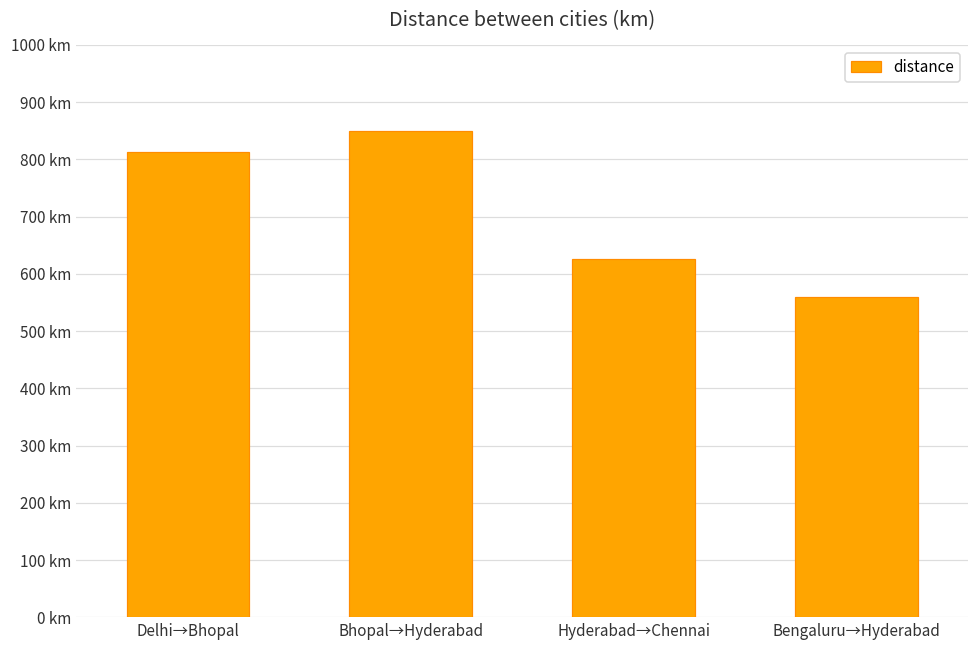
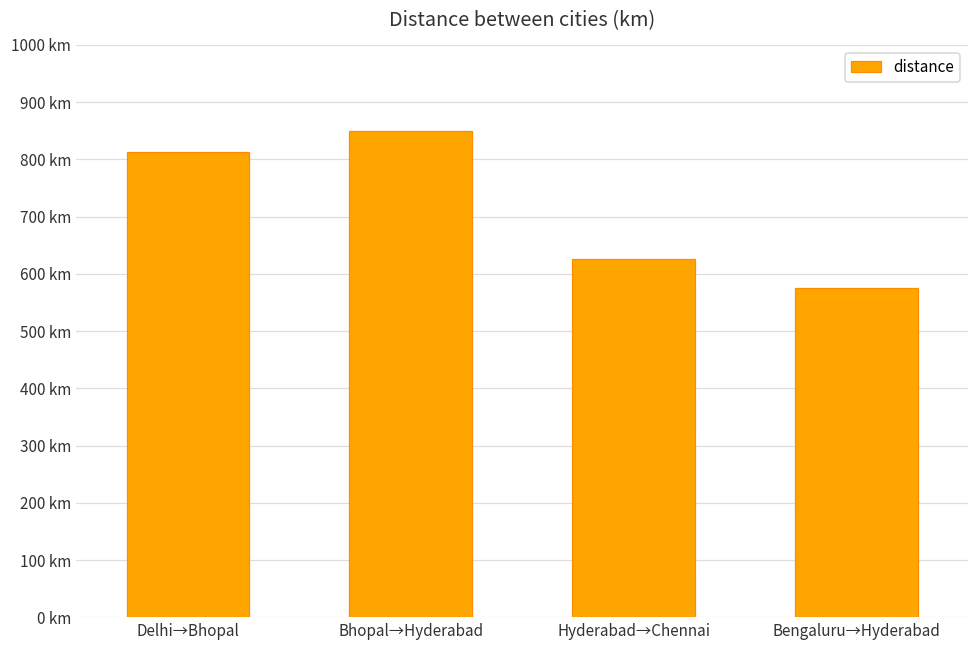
  {
    "Delhi→Bhopal": "810 km",
    "Bhopal→Hyderabad": "850 km",
    "Hyderabad→Chennai": "630 km",
-   "Bengaluru→Hyderabad": "560 km"
+   "Bengaluru→Hyderabad": "580 km"
  }
